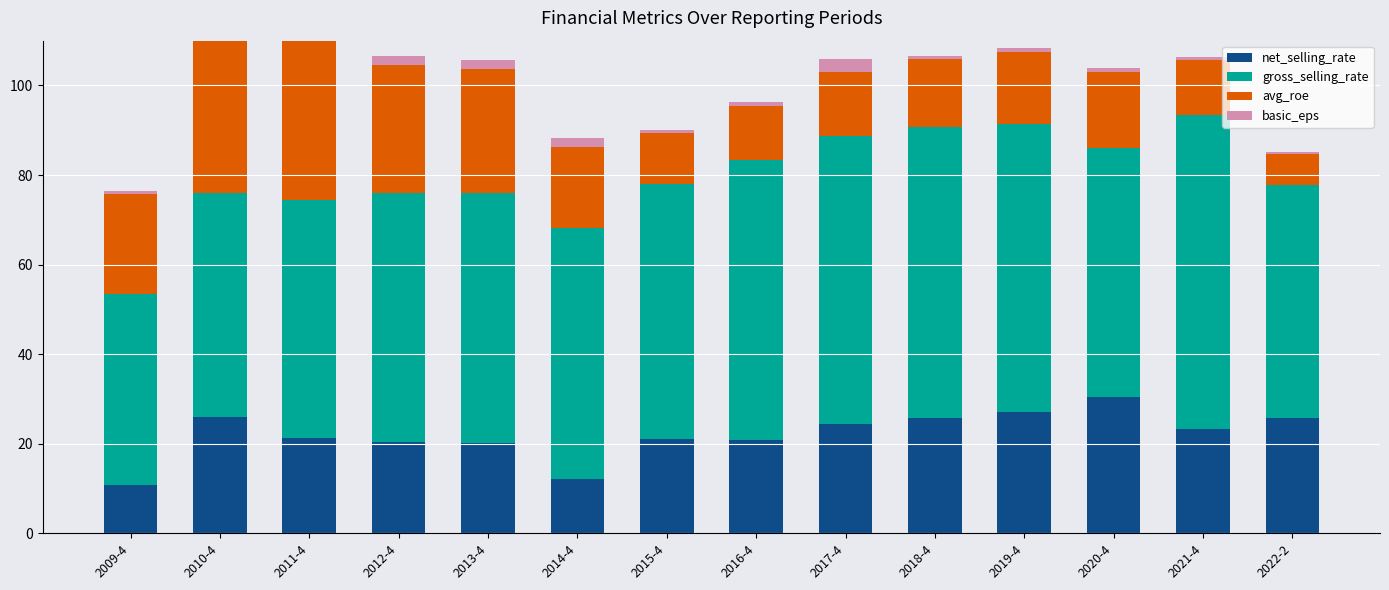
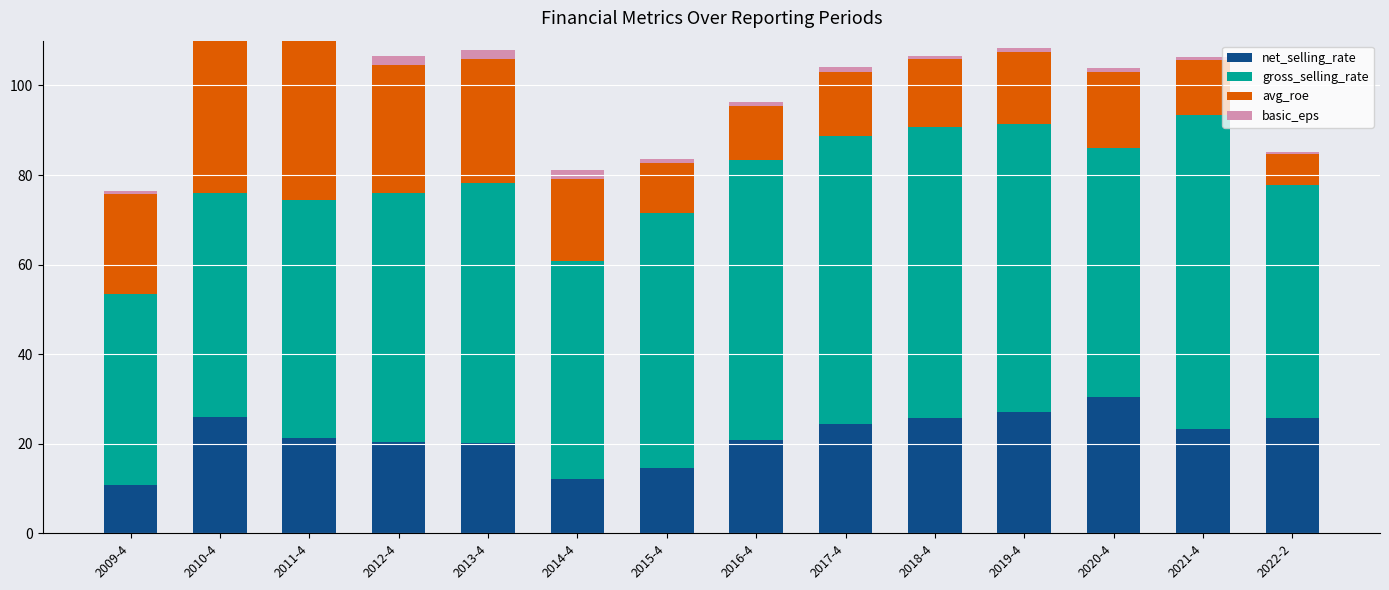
  {
    "net_selling_rate": {
      "2009-4": 11,
      "2010-4": 26,
      "2011-4": 21,
      "2012-4": 20,
      "2013-4": 20,
      "2014-4": 12,
-     "2015-4": 21,
+     "2015-4": 15,
      "2016-4": 21,
      "2017-4": 24,
      "2018-4": 26,
      "2019-4": 27,
      "2020-4": 30,
      "2021-4": 23,
      "2022-2": 26
    },
    "gross_selling_rate": {
      "2009-4": 43,
      "2010-4": 50,
      "2011-4": 53,
      "2012-4": 56,
-     "2013-4": 56,
-     "2014-4": 56,
+     "2013-4": 58,
+     "2014-4": 49,
      "2015-4": 57,
      "2016-4": 63,
      "2017-4": 64,
      "2018-4": 65,
      "2019-4": 64,
      "2020-4": 56,
      "2021-4": 70,
      "2022-2": 52
    },
    "avg_roe": {
      "2009-4": 22,
      "2011-4": 36,
      "2012-4": 29,
      "2013-4": 28,
      "2014-4": 18,
      "2015-4": 11,
      "2016-4": 12,
      "2017-4": 14,
      "2018-4": 15,
      "2019-4": 16,
      "2020-4": 17,
      "2021-4": 12,
      "2022-2": 7
    },
    "basic_eps": {
      "2009-4": 1,
      "2012-4": 2,
      "2013-4": 2,
      "2014-4": 2,
      "2015-4": 1,
      "2016-4": 1,
-     "2017-4": 3,
+     "2017-4": 1,
      "2018-4": 1,
      "2019-4": 1,
      "2020-4": 1,
      "2021-4": 1
    }
  }
